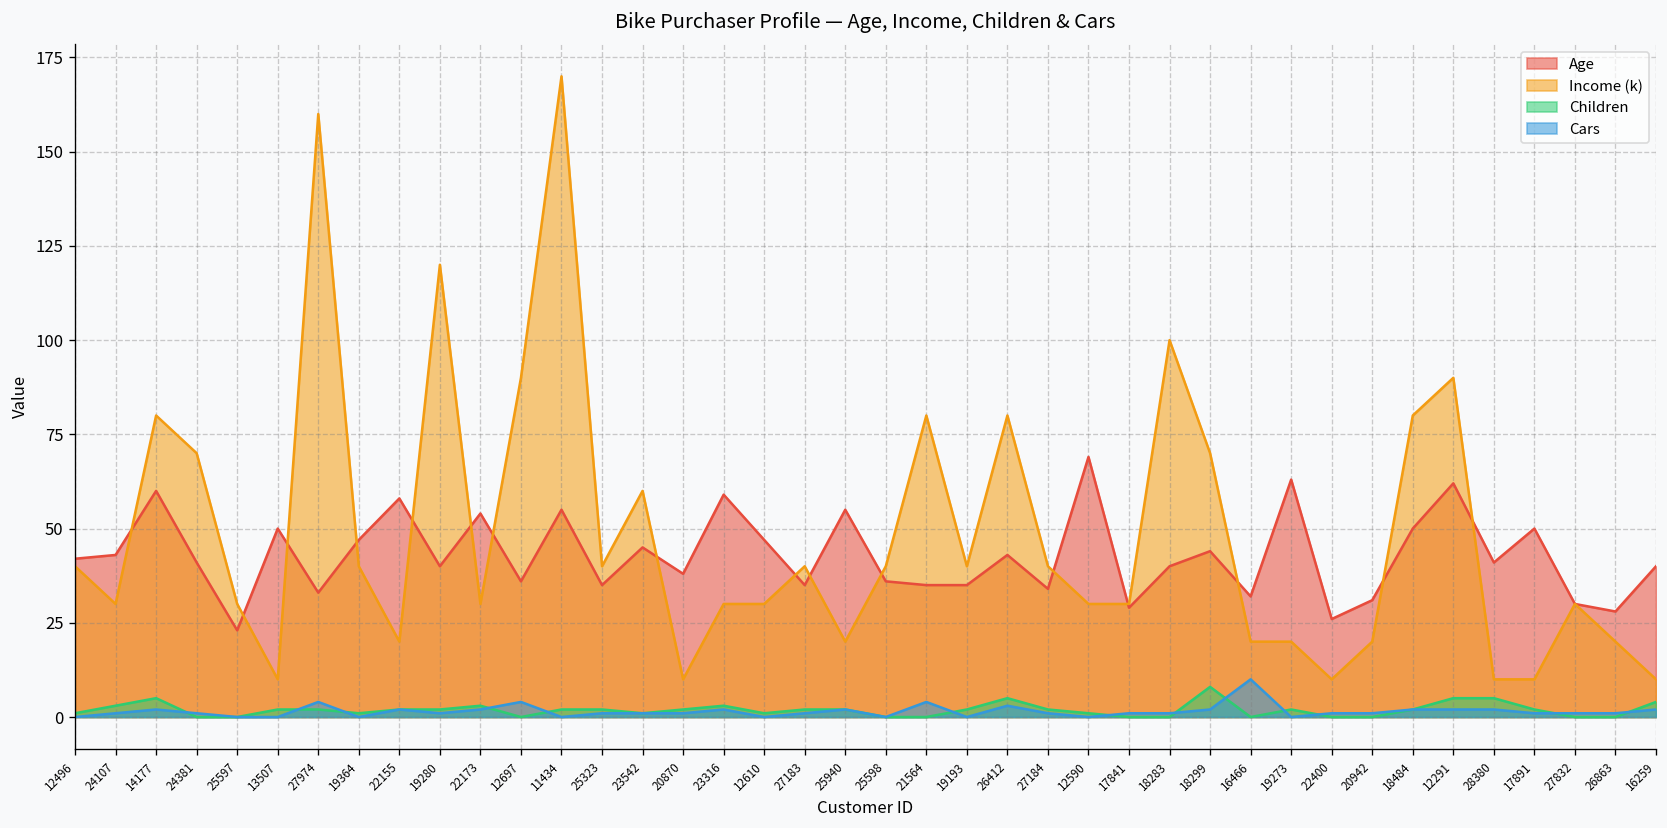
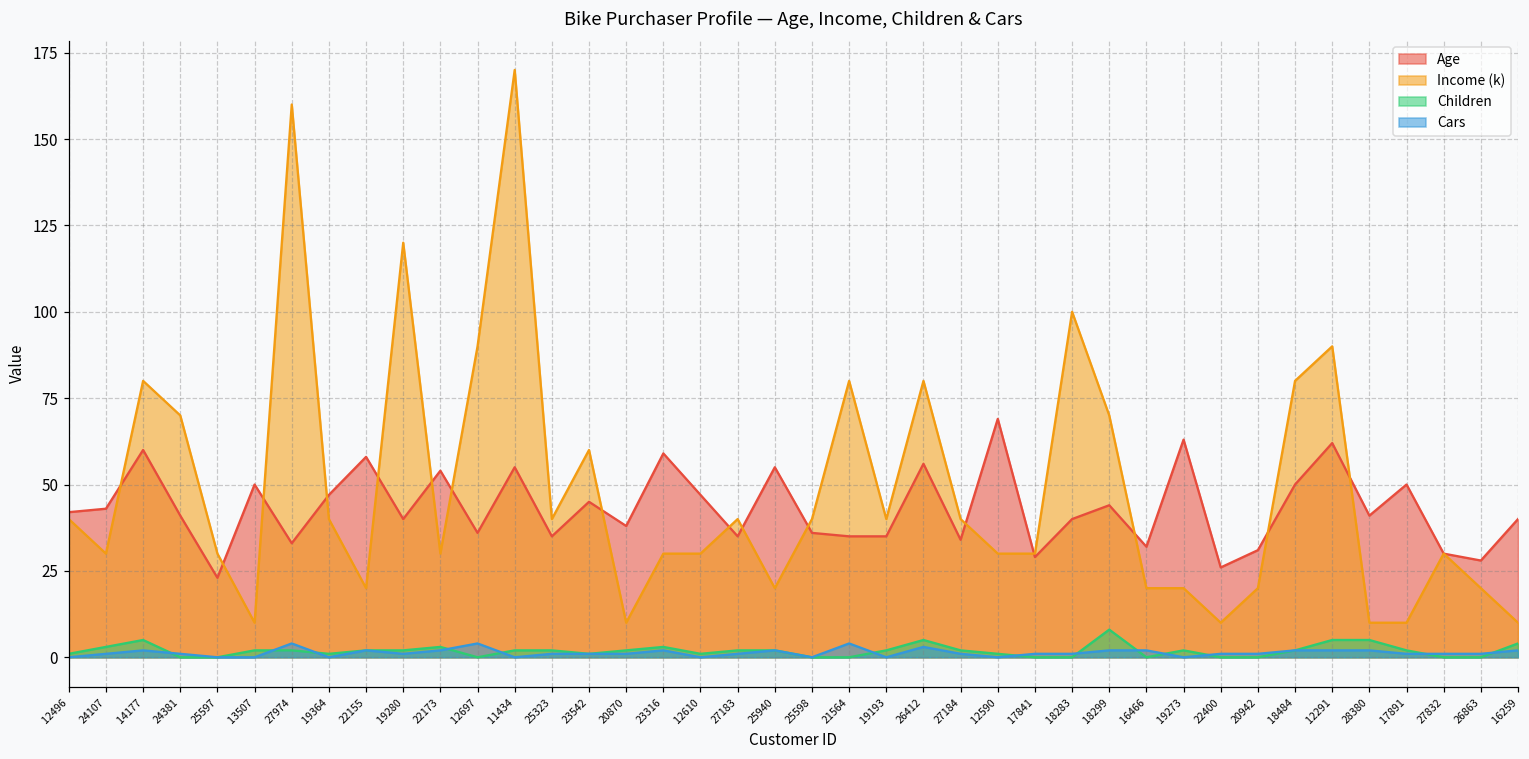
  {
    "Age": {
      "12496": 42,
      "24107": 43,
      "14177": 60,
      "24381": 41,
      "25597": 23,
      "13507": 50,
      "27974": 33,
      "19364": 47,
      "22155": 58,
      "19280": 40,
      "22173": 54,
      "12697": 36,
      "11434": 55,
      "25323": 35,
      "23542": 45,
      "20870": 38,
      "23316": 59,
      "12610": 47,
      "27183": 35,
      "25940": 55,
      "25598": 36,
      "21564": 35,
      "19193": 35,
-     "26412": 43,
+     "26412": 56,
      "27184": 34,
      "12590": 69,
      "17841": 29,
      "18283": 40,
      "18299": 44,
      "16466": 32,
      "19273": 63,
      "22400": 26,
      "20942": 31,
      "18484": 50,
      "12291": 62,
      "28380": 41,
      "17891": 50,
      "26863": 28,
      "16259": 40
    },
    "Income (k)": {
      "12496": 40,
      "24107": 30,
      "14177": 80,
      "24381": 70,
      "25597": 30,
      "13507": 10,
      "27974": 160,
      "19364": 40,
      "22155": 20,
      "19280": 120,
      "22173": 30,
      "12697": 90,
      "11434": 170,
      "25323": 40,
      "23542": 60,
      "20870": 10,
      "23316": 30,
      "12610": 30,
      "27183": 40,
      "25940": 20,
      "25598": 40,
      "21564": 80,
      "19193": 40,
      "26412": 80,
      "27184": 40,
      "12590": 30,
      "17841": 30,
      "18283": 100,
      "18299": 70,
      "16466": 20,
      "19273": 20,
      "22400": 10,
      "20942": 20,
      "18484": 80,
      "12291": 90,
      "28380": 10,
      "17891": 10,
      "26863": 20,
      "16259": 10
    },
    "Children": {
      "12496": 1,
      "24107": 3,
      "14177": 5,
      "24381": 0,
      "13507": 2,
      "27974": 2,
      "19364": 1,
      "19280": 2,
      "22173": 3,
      "12697": 0,
      "11434": 2,
      "25323": 2,
      "20870": 2,
      "23316": 3,
      "12610": 1,
      "27183": 2,
      "21564": 0,
      "19193": 2,
      "26412": 5,
      "27184": 2,
      "12590": 1,
      "17841": 0,
      "18283": 0,
      "18299": 8,
      "16466": 0,
      "19273": 2,
      "22400": 0,
      "20942": 0,
      "12291": 5,
      "28380": 5,
      "17891": 2,
      "27832": 0,
      "26863": 0,
      "16259": 4
    },
    "Cars": {
      "12496": 0,
      "24107": 1,
      "14177": 2,
      "24381": 1,
      "13507": 0,
      "27974": 4,
      "19364": 0,
      "19280": 1,
      "22173": 2,
      "12697": 4,
      "11434": 0,
      "25323": 1,
      "20870": 1,
      "23316": 2,
      "12610": 0,
      "27183": 1,
      "21564": 4,
      "19193": 0,
      "26412": 3,
      "27184": 1,
      "12590": 0,
      "17841": 1,
      "18283": 1,
      "18299": 2,
-     "16466": 10,
+     "16466": 2,
      "19273": 0,
      "22400": 1,
      "20942": 1,
      "12291": 2,
      "28380": 2,
      "17891": 1,
      "27832": 1,
      "26863": 1,
      "16259": 2
    }
  }
